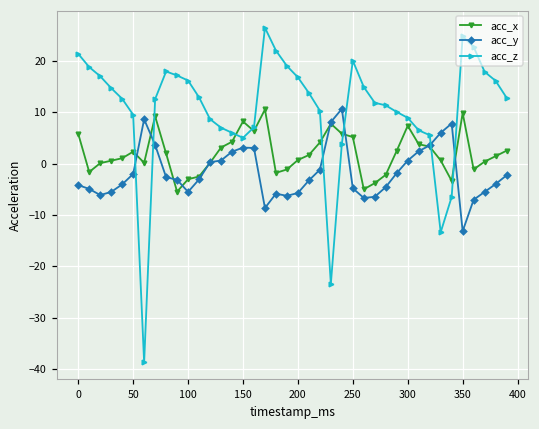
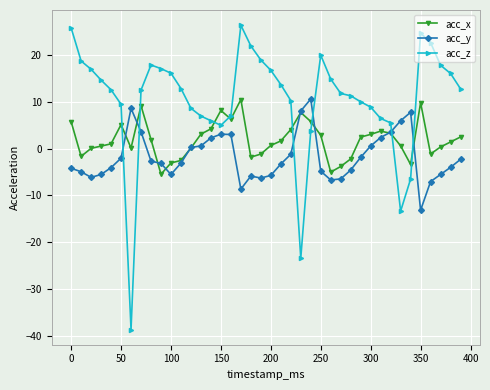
  {
    "acc_x": {
      "0": 6,
-     "50": 2,
+     "50": 5,
      "100": -3,
      "150": 8,
      "200": 1,
-     "250": 5,
-     "300": 7,
+     "250": 3,
+     "300": 3,
      "350": 10
    },
    "acc_y": {
      "0": -4,
      "50": -2,
      "100": -5,
      "150": 3,
      "200": -6,
      "250": -5,
      "300": 1,
      "350": -13
    },
    "acc_z": {
-     "0": 21,
+     "0": 26,
      "50": 10,
      "100": 16,
      "150": 5,
      "200": 17,
      "250": 20,
      "300": 9
    }
  }
